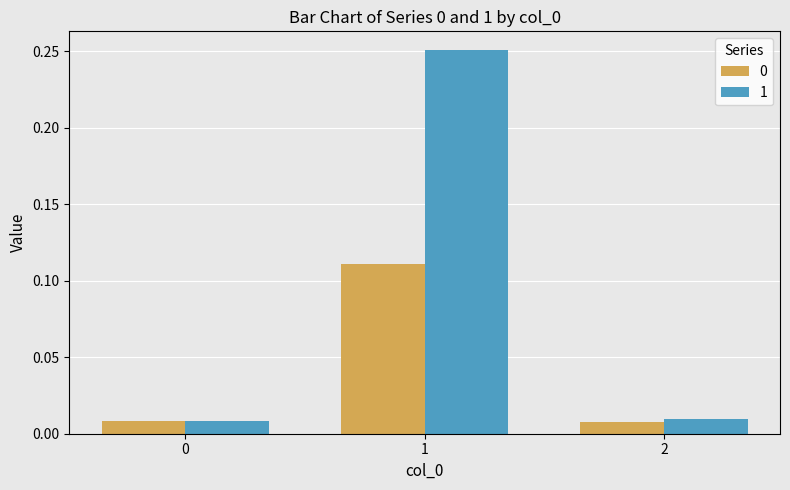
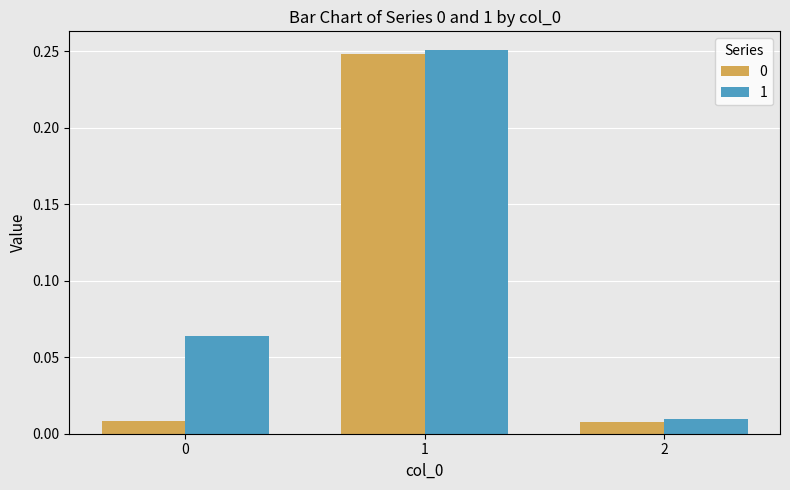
  {
    "0": {
      "0": 0.009,
-     "1": 0.111,
+     "1": 0.248,
      "2": 0.008
    },
    "1": {
-     "0": 0.009,
+     "0": 0.064,
      "1": 0.250,
      "2": 0.010
    }
  }
